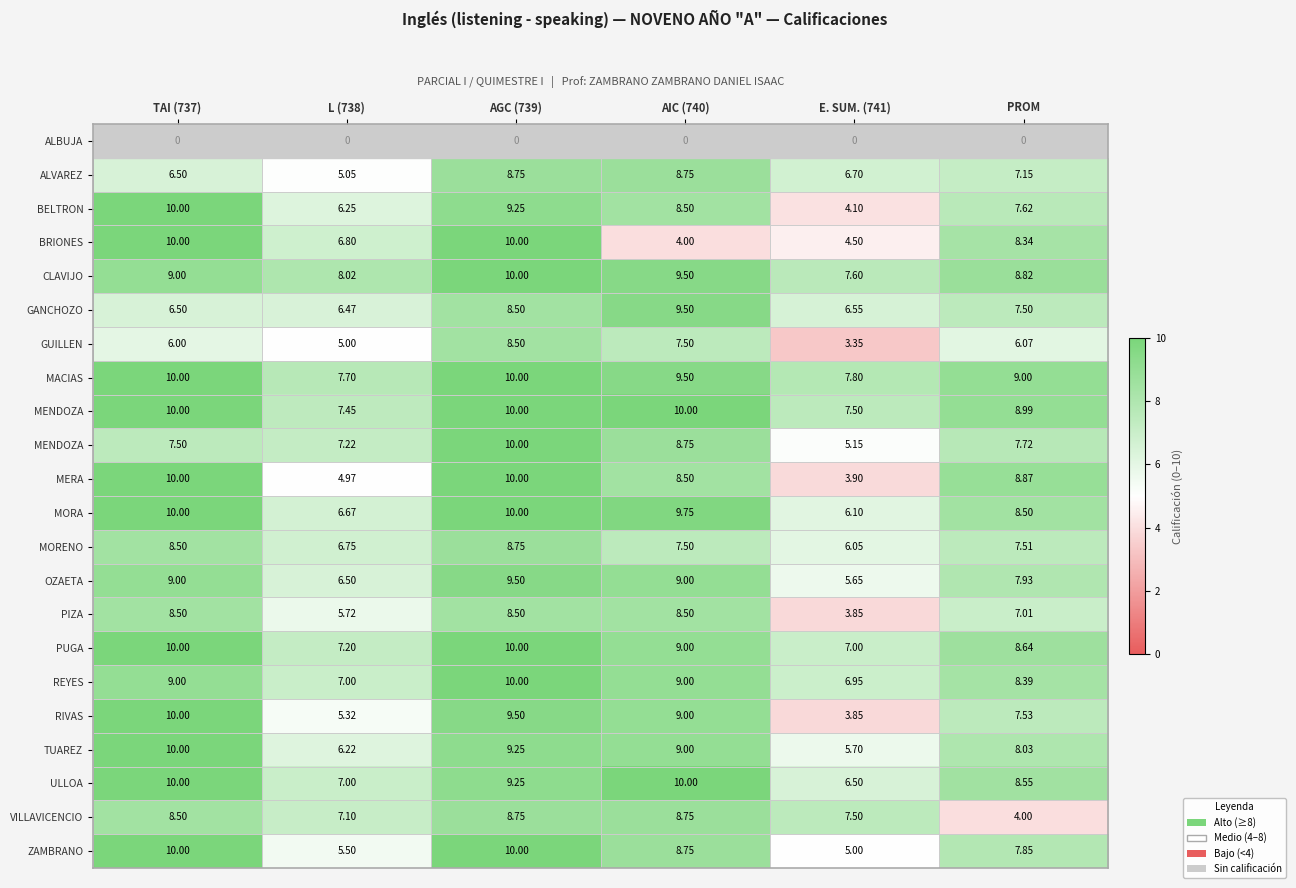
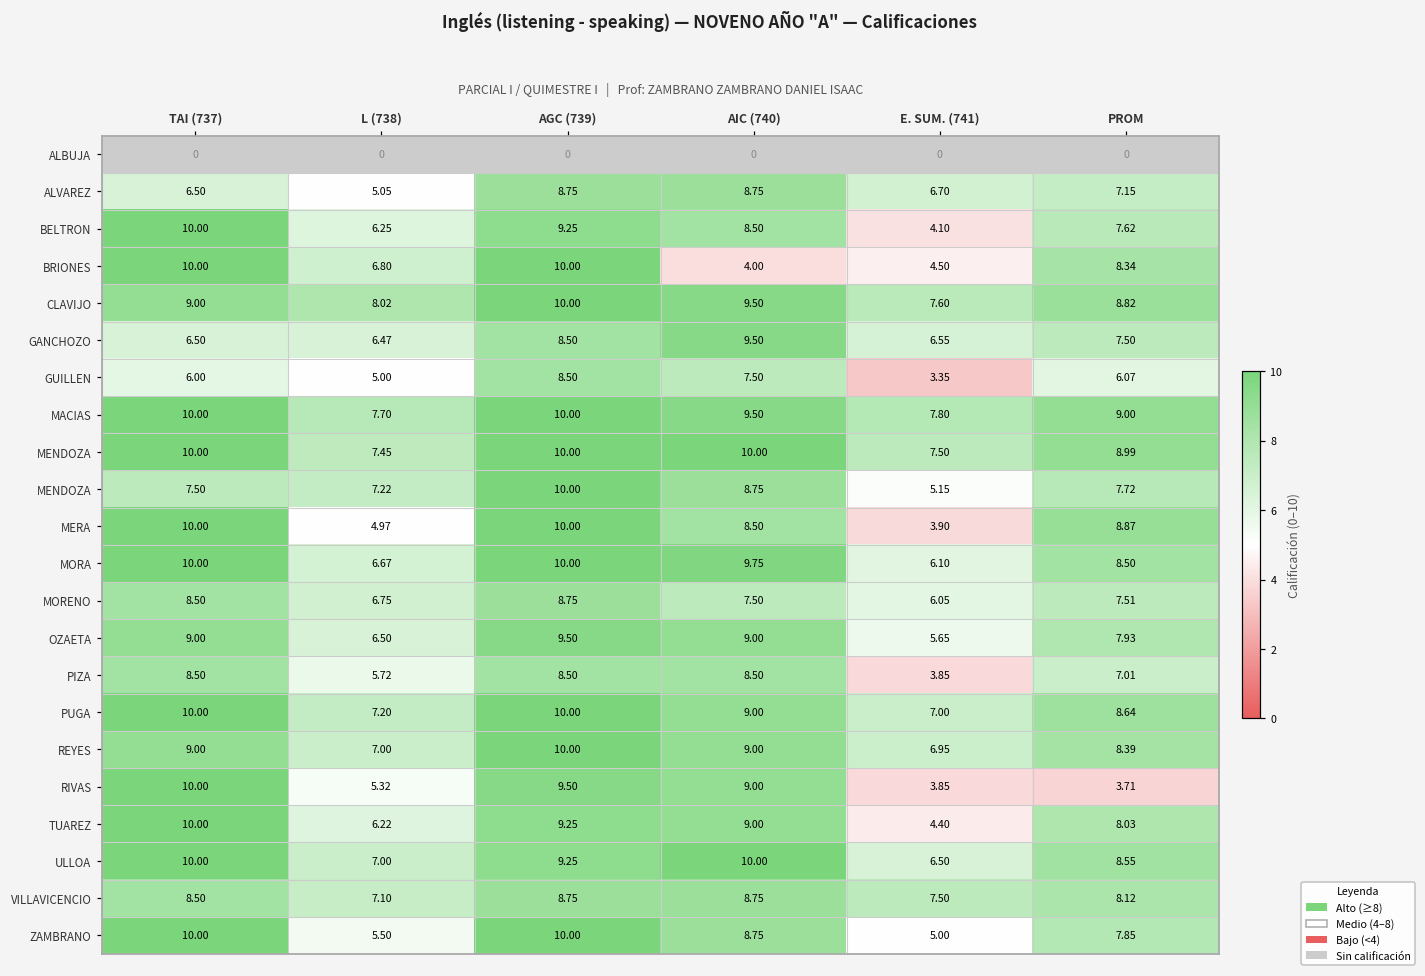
  {
    "ALVAREZ": {
      "TAI (737)": 6.50,
      "L (738)": 5.05,
      "AGC (739)": 8.75,
      "AIC (740)": 8.75,
      "E. SUM. (741)": 6.70,
      "PROM": 7.15
    },
    "BELTRON": {
      "TAI (737)": 10.00,
      "L (738)": 6.25,
      "AGC (739)": 9.25,
      "AIC (740)": 8.50,
      "E. SUM. (741)": 4.10,
      "PROM": 7.62
    },
    "BRIONES": {
      "TAI (737)": 10.00,
      "L (738)": 6.80,
      "AGC (739)": 10.00,
      "AIC (740)": 4.00,
      "E. SUM. (741)": 4.50,
      "PROM": 8.34
    },
    "CLAVIJO": {
      "TAI (737)": 9.00,
      "L (738)": 8.02,
      "AGC (739)": 10.00,
      "AIC (740)": 9.50,
      "E. SUM. (741)": 7.60,
      "PROM": 8.82
    },
    "GANCHOZO": {
      "TAI (737)": 6.50,
      "L (738)": 6.47,
      "AGC (739)": 8.50,
      "AIC (740)": 9.50,
      "E. SUM. (741)": 6.55,
      "PROM": 7.50
    },
    "GUILLEN": {
      "TAI (737)": 6.00,
      "L (738)": 5.00,
      "AGC (739)": 8.50,
      "AIC (740)": 7.50,
      "E. SUM. (741)": 3.35,
      "PROM": 6.07
    },
    "MACIAS": {
      "TAI (737)": 10.00,
      "L (738)": 7.70,
      "AGC (739)": 10.00,
      "AIC (740)": 9.50,
      "E. SUM. (741)": 7.80,
      "PROM": 9.00
    },
    "MERA": {
      "TAI (737)": 10.00,
      "L (738)": 4.97,
      "AGC (739)": 10.00,
      "AIC (740)": 8.50,
      "E. SUM. (741)": 3.90,
      "PROM": 8.87
    },
    "MORA": {
      "TAI (737)": 10.00,
      "L (738)": 6.67,
      "AGC (739)": 10.00,
      "AIC (740)": 9.75,
      "E. SUM. (741)": 6.10,
      "PROM": 8.50
    },
    "MORENO": {
      "TAI (737)": 8.50,
      "L (738)": 6.75,
      "AGC (739)": 8.75,
      "AIC (740)": 7.50,
      "E. SUM. (741)": 6.05,
      "PROM": 7.51
    },
    "OZAETA": {
      "TAI (737)": 9.00,
      "L (738)": 6.50,
      "AGC (739)": 9.50,
      "AIC (740)": 9.00,
      "E. SUM. (741)": 5.65,
      "PROM": 7.93
    },
    "PIZA": {
      "TAI (737)": 8.50,
      "L (738)": 5.72,
      "AGC (739)": 8.50,
      "AIC (740)": 8.50,
      "E. SUM. (741)": 3.85,
      "PROM": 7.01
    },
    "PUGA": {
      "TAI (737)": 10.00,
      "L (738)": 7.20,
      "AGC (739)": 10.00,
      "AIC (740)": 9.00,
      "E. SUM. (741)": 7.00,
      "PROM": 8.64
    },
    "REYES": {
      "TAI (737)": 9.00,
      "L (738)": 7.00,
      "AGC (739)": 10.00,
      "AIC (740)": 9.00,
      "E. SUM. (741)": 6.95,
      "PROM": 8.39
    },
    "RIVAS": {
      "TAI (737)": 10.00,
      "L (738)": 5.32,
      "AGC (739)": 9.50,
      "AIC (740)": 9.00,
      "E. SUM. (741)": 3.85,
-     "PROM": 7.53
+     "PROM": 3.71
    },
    "TUAREZ": {
      "TAI (737)": 10.00,
      "L (738)": 6.22,
      "AGC (739)": 9.25,
      "AIC (740)": 9.00,
-     "E. SUM. (741)": 5.70,
+     "E. SUM. (741)": 4.40,
      "PROM": 8.03
    },
    "ULLOA": {
      "TAI (737)": 10.00,
      "L (738)": 7.00,
      "AGC (739)": 9.25,
      "AIC (740)": 10.00,
      "E. SUM. (741)": 6.50,
      "PROM": 8.55
    },
    "VILLAVICENCIO": {
      "TAI (737)": 8.50,
      "L (738)": 7.10,
      "AGC (739)": 8.75,
      "AIC (740)": 8.75,
      "E. SUM. (741)": 7.50,
-     "PROM": 4.00
+     "PROM": 8.12
    },
    "ZAMBRANO": {
      "TAI (737)": 10.00,
      "L (738)": 5.50,
      "AGC (739)": 10.00,
      "AIC (740)": 8.75,
      "E. SUM. (741)": 5.00,
      "PROM": 7.85
    }
  }
